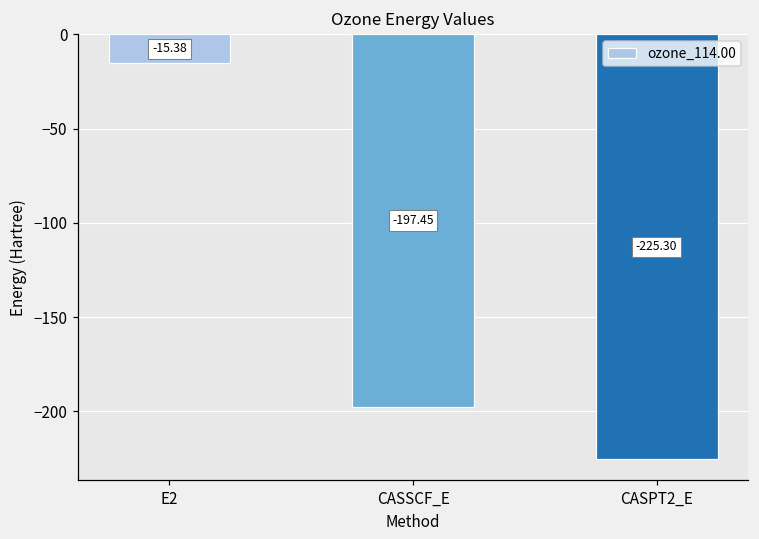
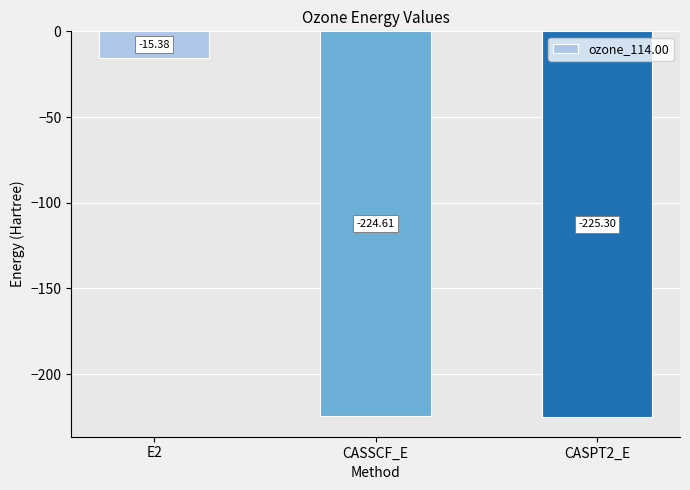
  {
-   "CASSCF_E": -197.45
+   "CASSCF_E": -224.61
  }
